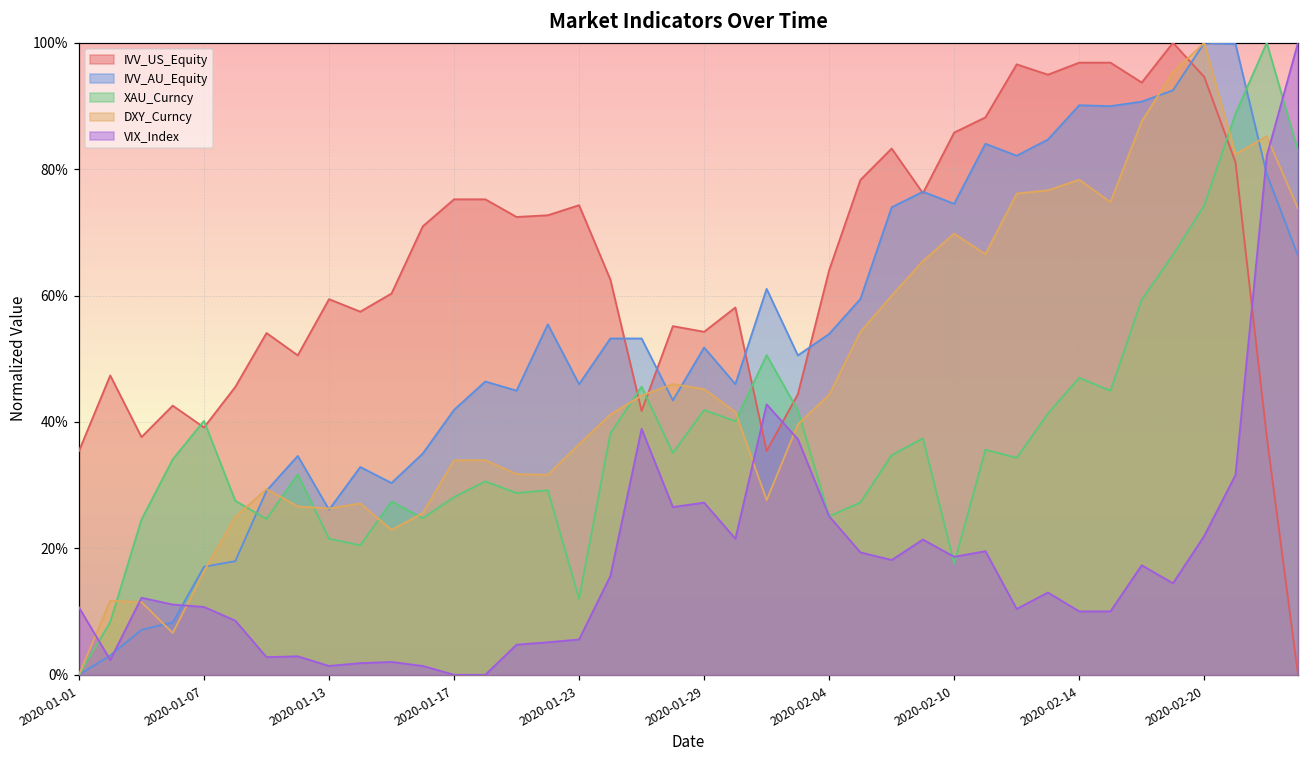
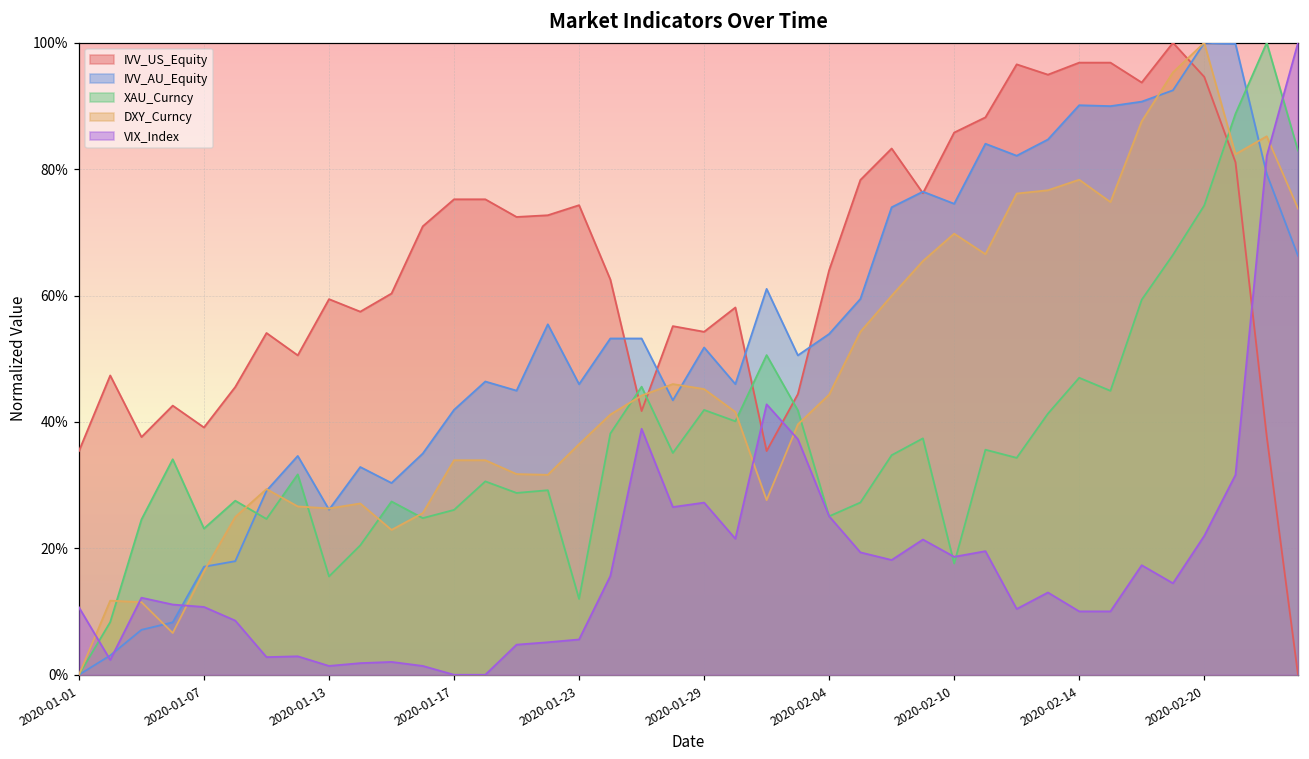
  {
    "XAU_Curncy": {
-     "2020-01-07": "40%",
-     "2020-01-13": "22%",
-     "2020-01-17": "28%",
+     "2020-01-07": "23%",
+     "2020-01-13": "16%",
+     "2020-01-17": "26%",
      "2020-01-23": "12%",
      "2020-01-29": "42%",
      "2020-02-10": "18%",
      "2020-02-14": "47%",
      "2020-02-20": "74%"
    }
  }
